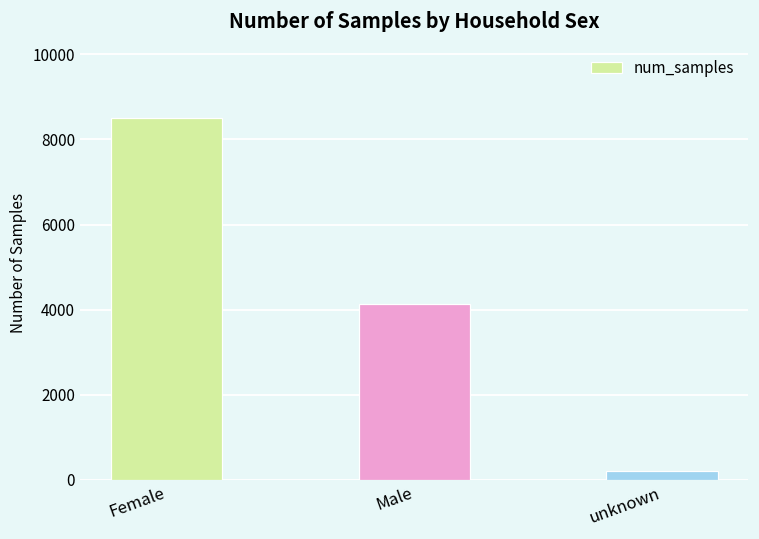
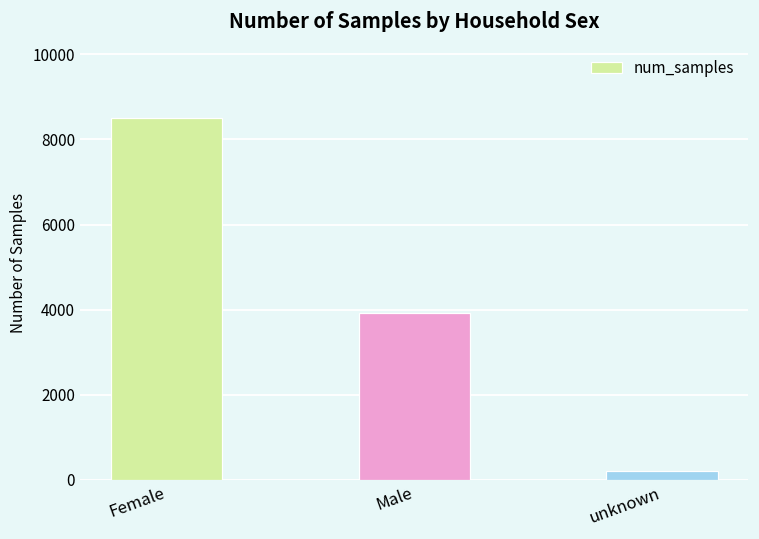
  {
    "Female": 8500,
-   "Male": 4100,
+   "Male": 3900,
    "unknown": 200
  }
